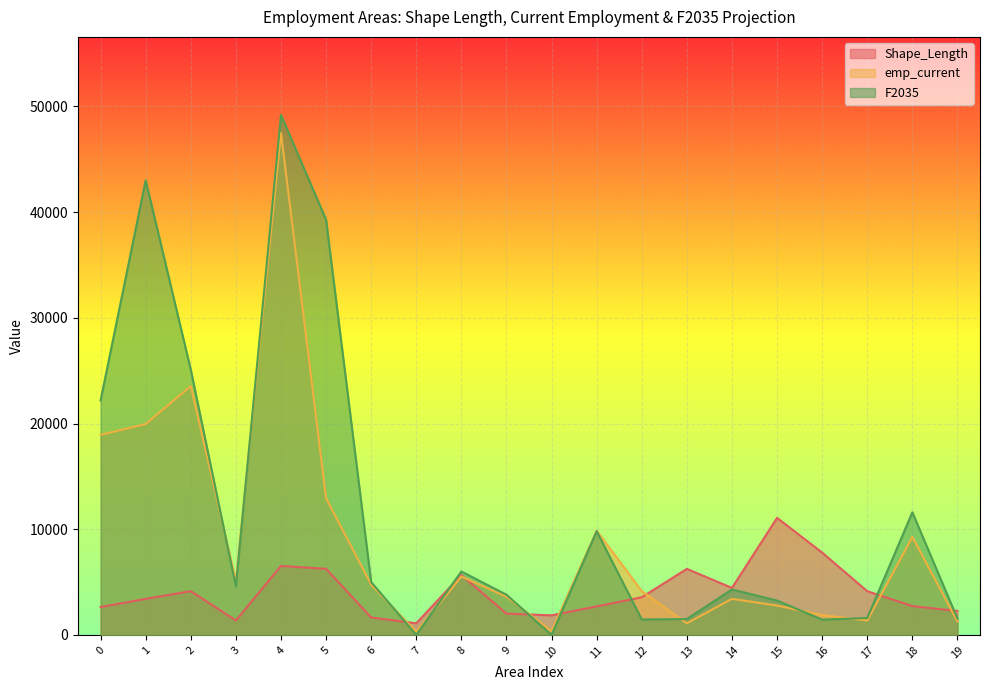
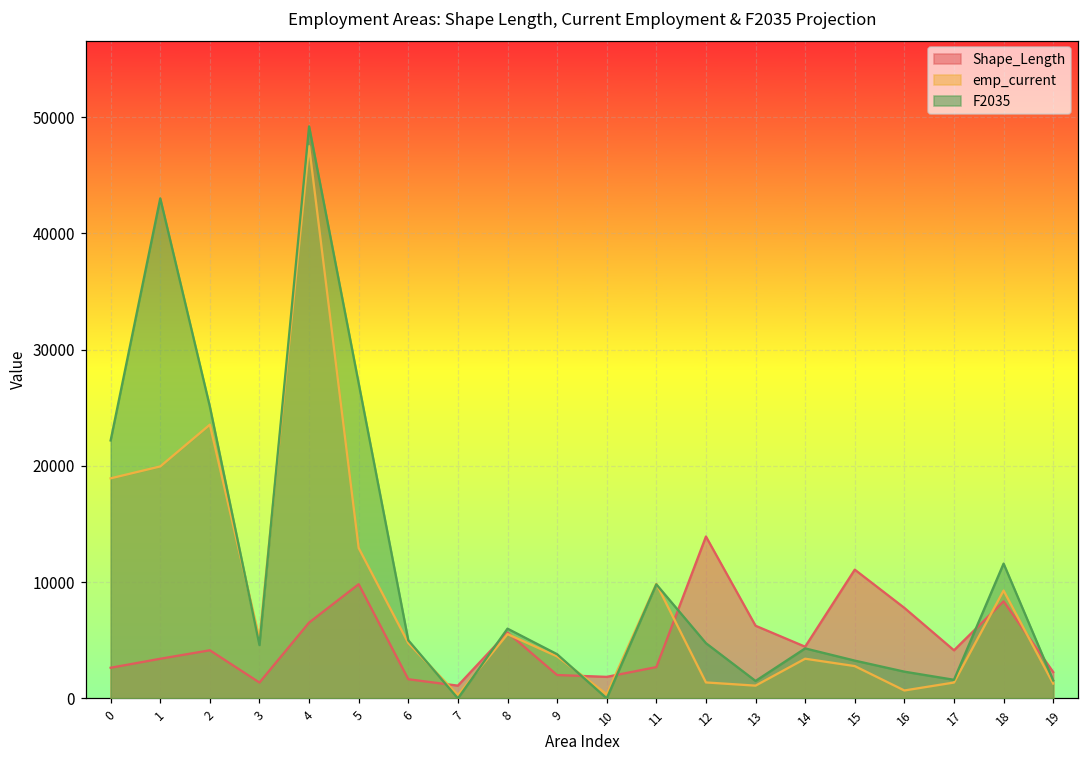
  {
    "Shape_Length": {
      "0": 2600,
      "1": 3400,
      "2": 4100,
      "3": 1400,
      "4": 6500,
-     "5": 6300,
+     "5": 9800,
      "6": 1600,
      "7": 1100,
      "9": 2000,
      "10": 1900,
      "11": 2700,
-     "12": 3600,
+     "12": 13900,
      "13": 6200,
      "15": 11100,
      "16": 7800,
      "17": 4100,
-     "18": 2700,
+     "18": 8300,
      "19": 2300
    },
    "emp_current": {
      "0": 18900,
      "1": 20000,
      "2": 23500,
      "3": 5100,
      "4": 47500,
      "5": 12900,
      "7": 300,
      "10": 400,
-     "12": 4100,
+     "12": 1400,
      "13": 1100,
      "14": 3400,
      "15": 2800,
-     "16": 1900,
+     "16": 700,
      "18": 9300,
      "19": 1300
    },
    "F2035": {
      "0": 22200,
      "1": 43000,
      "2": 25100,
      "3": 4600,
      "4": 49200,
-     "5": 39300,
+     "5": 27100,
      "7": 0,
      "8": 6000,
      "10": 0,
-     "12": 1500,
+     "12": 4800,
      "13": 1500,
      "15": 3300,
-     "16": 1400,
+     "16": 2300,
      "18": 11600,
      "19": 1600
    }
  }
